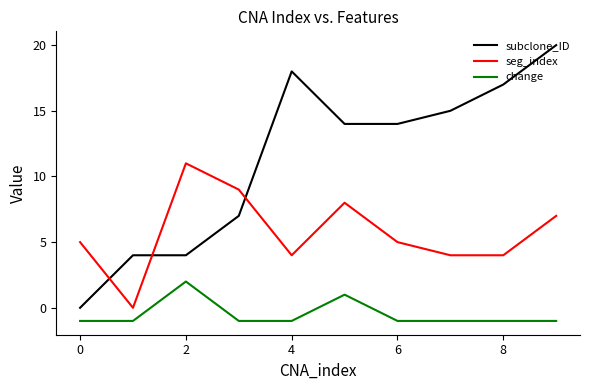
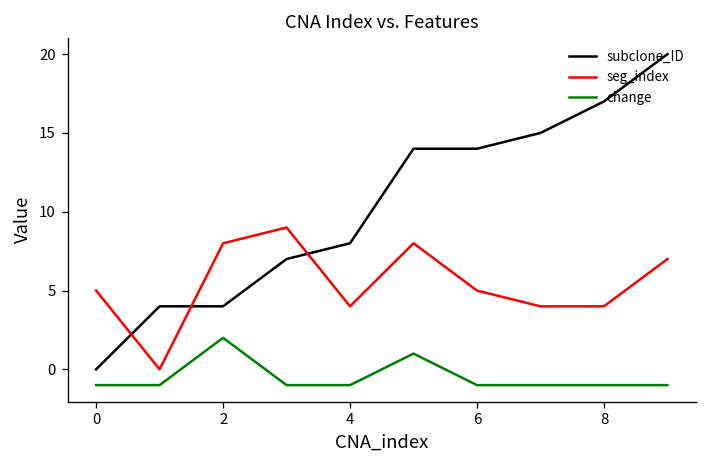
  {
    "subclone_ID": {
      "0": 0,
      "2": 4,
-     "4": 18,
+     "4": 8,
      "6": 14,
      "8": 17
    },
    "seg_index": {
      "0": 5,
-     "2": 11,
+     "2": 8,
      "4": 4,
      "6": 5,
      "8": 4
    },
    "change": {
      "0": -1,
      "2": 2,
      "4": -1,
      "6": -1,
      "8": -1
    }
  }
